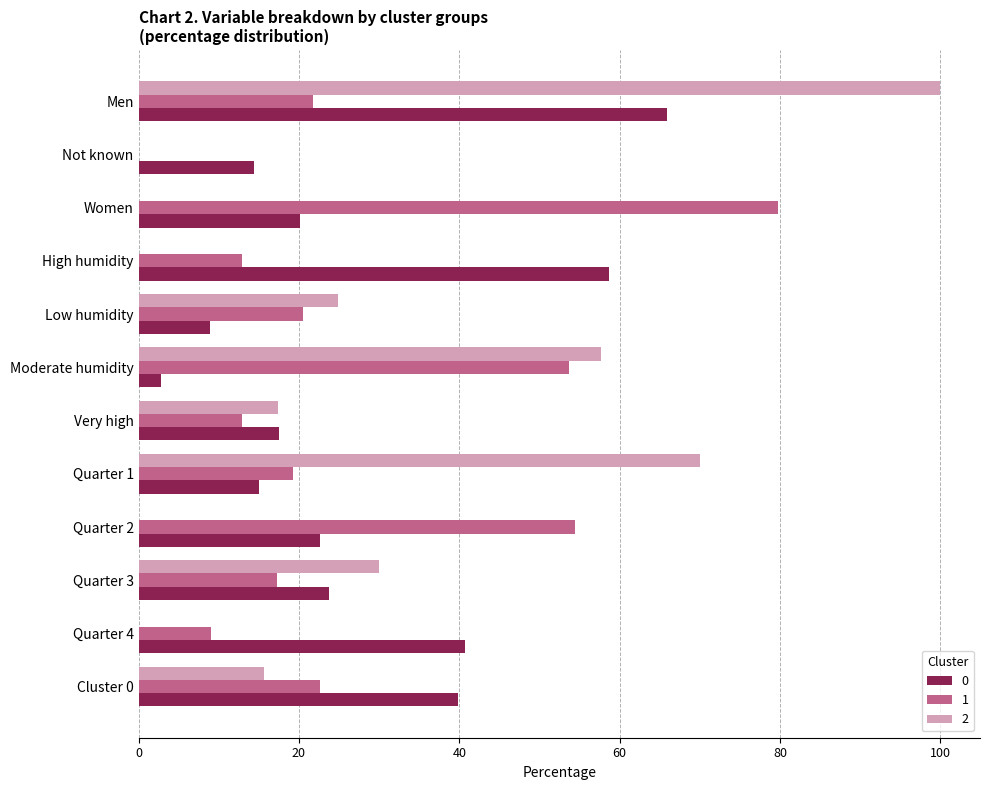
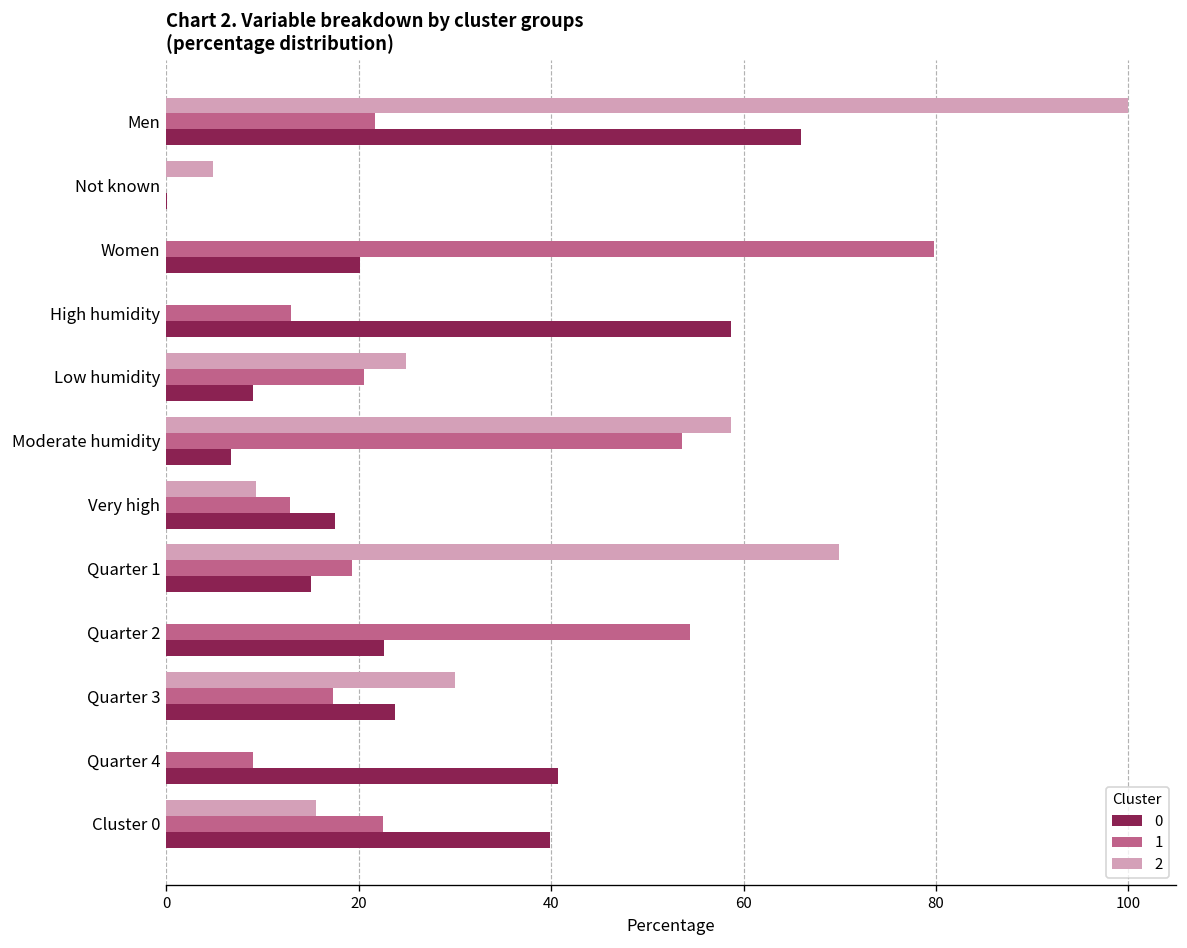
  {
    "0": {
      "Men": 66,
-     "Not known": 14,
+     "Not known": 0,
      "Women": 20,
      "High humidity": 59,
      "Low humidity": 9,
-     "Moderate humidity": 3,
+     "Moderate humidity": 7,
      "Very high": 18,
      "Quarter 1": 15,
      "Quarter 2": 23,
      "Quarter 3": 24,
      "Quarter 4": 41,
      "Cluster 0": 40
    },
    "1": {
      "Men": 22,
      "Not known": 0,
      "Women": 80,
      "High humidity": 13,
      "Low humidity": 21,
      "Moderate humidity": 54,
      "Very high": 13,
      "Quarter 1": 19,
      "Quarter 2": 54,
      "Quarter 3": 17,
      "Quarter 4": 9,
      "Cluster 0": 23
    },
    "2": {
      "Men": 100,
-     "Not known": 0,
+     "Not known": 5,
      "Women": 0,
      "High humidity": 0,
      "Low humidity": 25,
-     "Moderate humidity": 58,
-     "Very high": 17,
+     "Moderate humidity": 59,
+     "Very high": 9,
      "Quarter 1": 70,
      "Quarter 2": 0,
      "Quarter 3": 30,
      "Quarter 4": 0,
      "Cluster 0": 16
    }
  }
